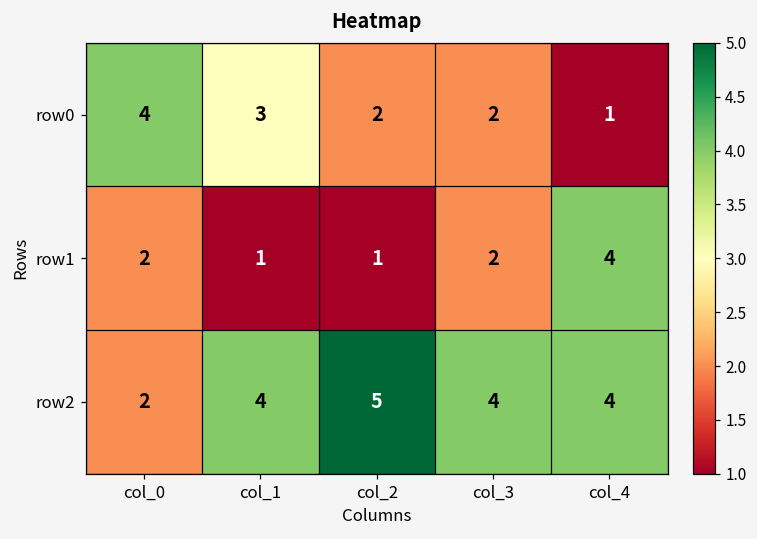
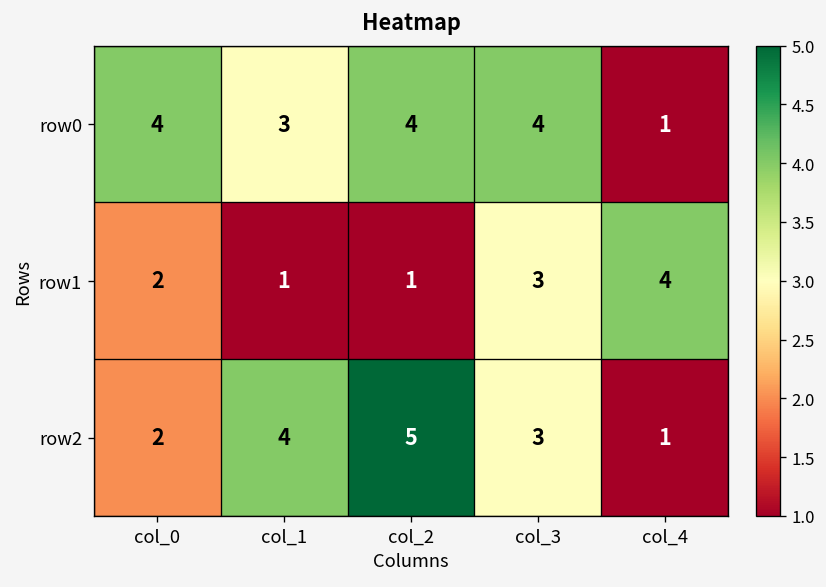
  {
    "row0": {
      "col_0": 4,
      "col_1": 3,
-     "col_2": 2,
-     "col_3": 2,
+     "col_2": 4,
+     "col_3": 4,
      "col_4": 1
    },
    "row1": {
      "col_0": 2,
      "col_1": 1,
      "col_2": 1,
-     "col_3": 2,
+     "col_3": 3,
      "col_4": 4
    },
    "row2": {
      "col_0": 2,
      "col_1": 4,
      "col_2": 5,
-     "col_3": 4,
-     "col_4": 4
+     "col_3": 3,
+     "col_4": 1
    }
  }
